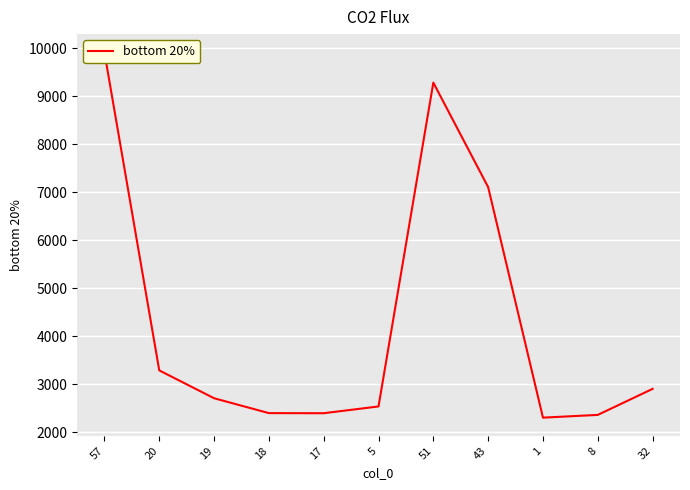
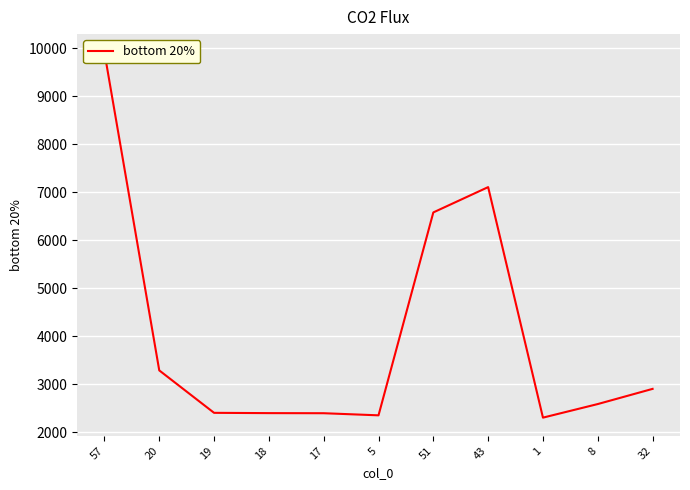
  {
    "20": 3300,
-   "19": 2700,
+   "19": 2400,
    "18": 2400,
    "17": 2400,
-   "5": 2500,
-   "51": 9300,
+   "5": 2400,
+   "51": 6600,
    "43": 7100,
    "1": 2300,
-   "8": 2400,
+   "8": 2600,
    "32": 2900
  }
